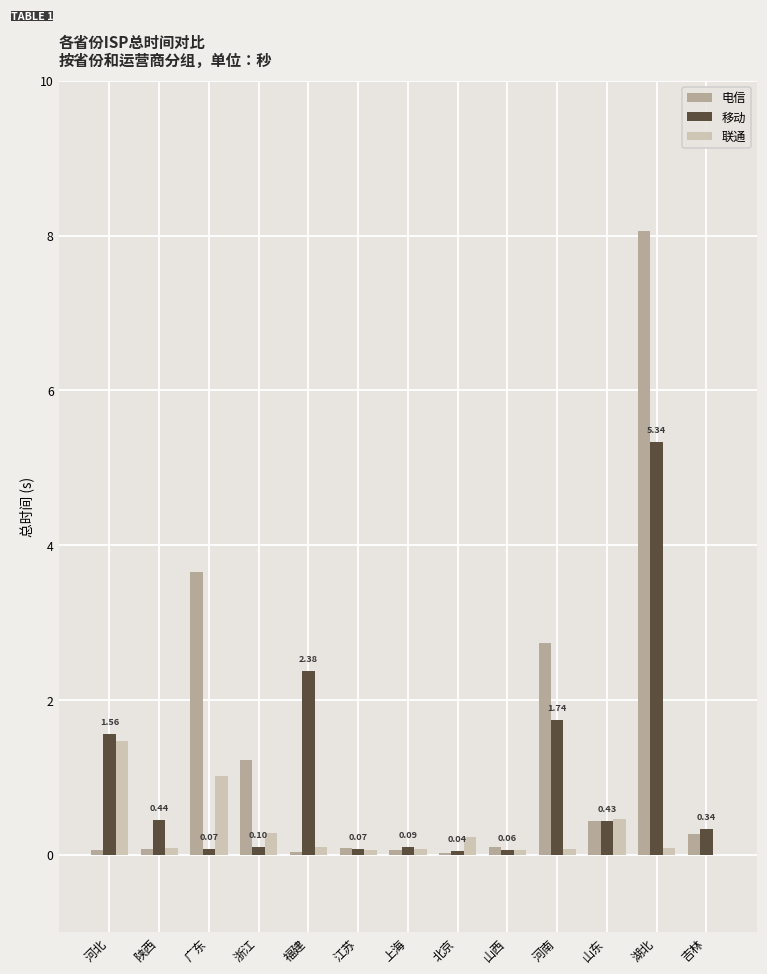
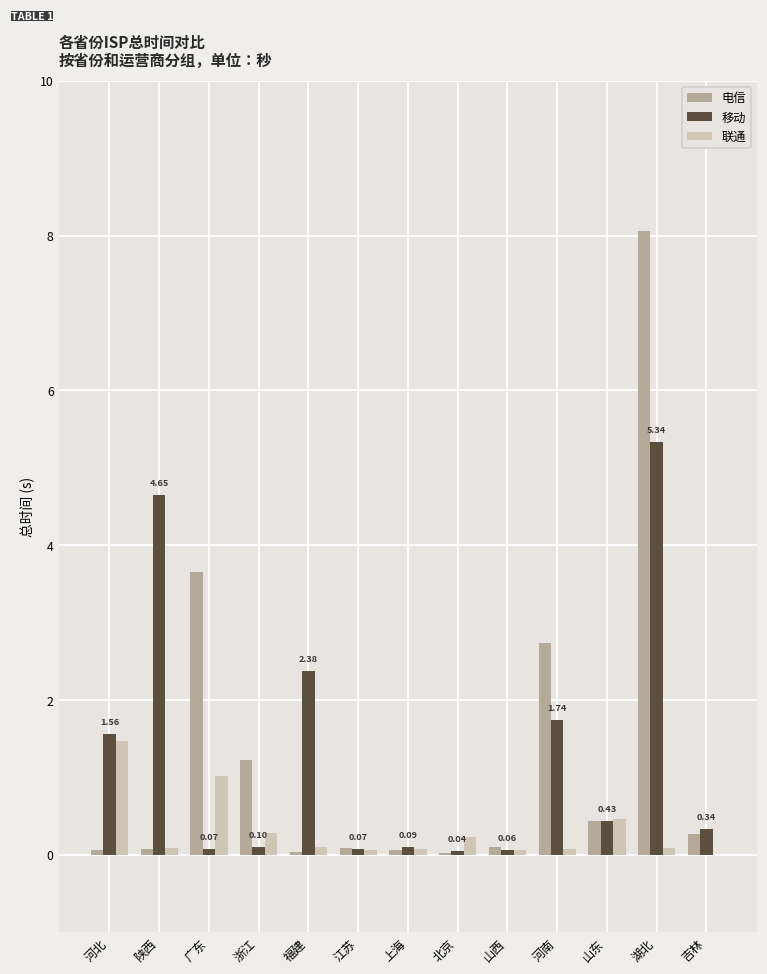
  {
    "移动": {
      "河北": 1.56,
-     "陕西": 0.44,
+     "陕西": 4.65,
      "广东": 0.07,
      "浙江": 0.10,
      "福建": 2.38,
      "江苏": 0.07,
      "上海": 0.09,
      "北京": 0.04,
      "山西": 0.06,
      "河南": 1.74,
      "山东": 0.43,
      "湖北": 5.34,
      "吉林": 0.34
    }
  }
